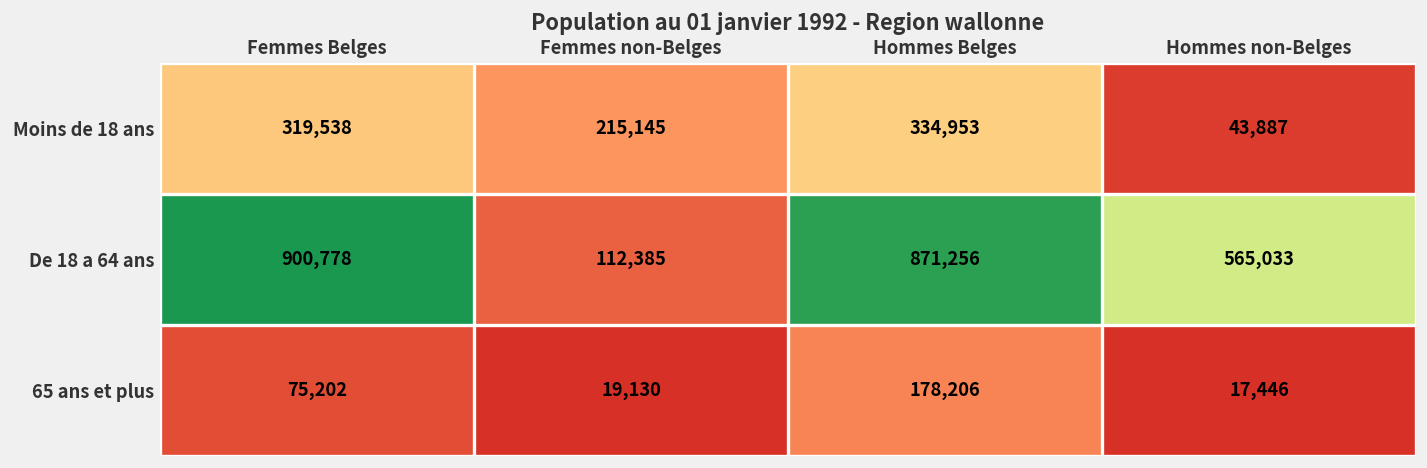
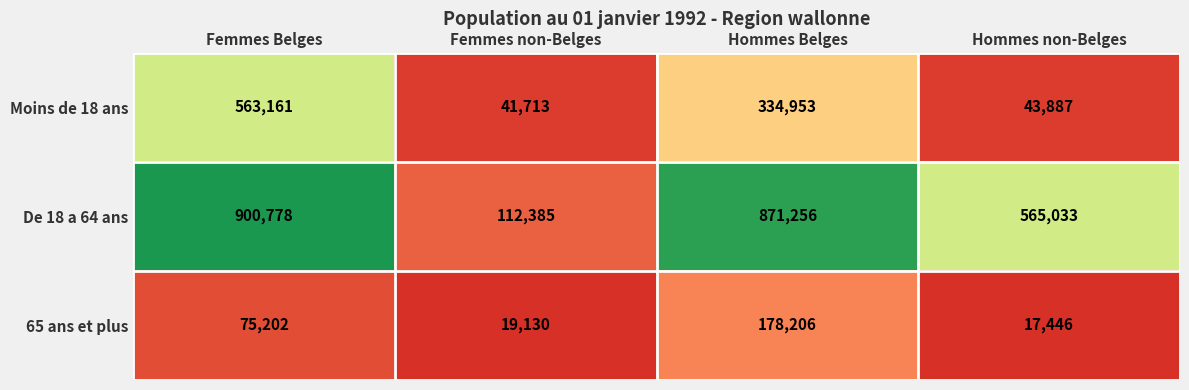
  {
    "Moins de 18 ans": {
-     "Femmes Belges": "319,538",
-     "Femmes non-Belges": "215,145",
+     "Femmes Belges": "563,161",
+     "Femmes non-Belges": "41,713",
      "Hommes Belges": "334,953",
      "Hommes non-Belges": "43,887"
    },
    "De 18 a 64 ans": {
      "Femmes Belges": "900,778",
      "Femmes non-Belges": "112,385",
      "Hommes Belges": "871,256",
      "Hommes non-Belges": "565,033"
    },
    "65 ans et plus": {
      "Femmes Belges": "75,202",
      "Femmes non-Belges": "19,130",
      "Hommes Belges": "178,206",
      "Hommes non-Belges": "17,446"
    }
  }
